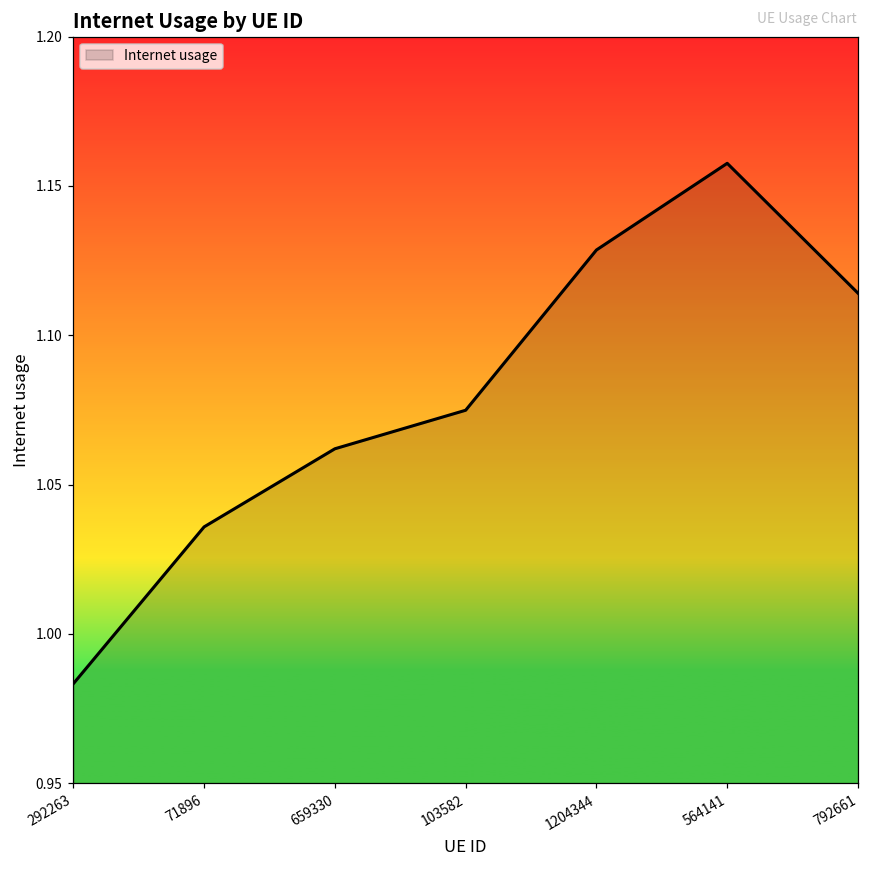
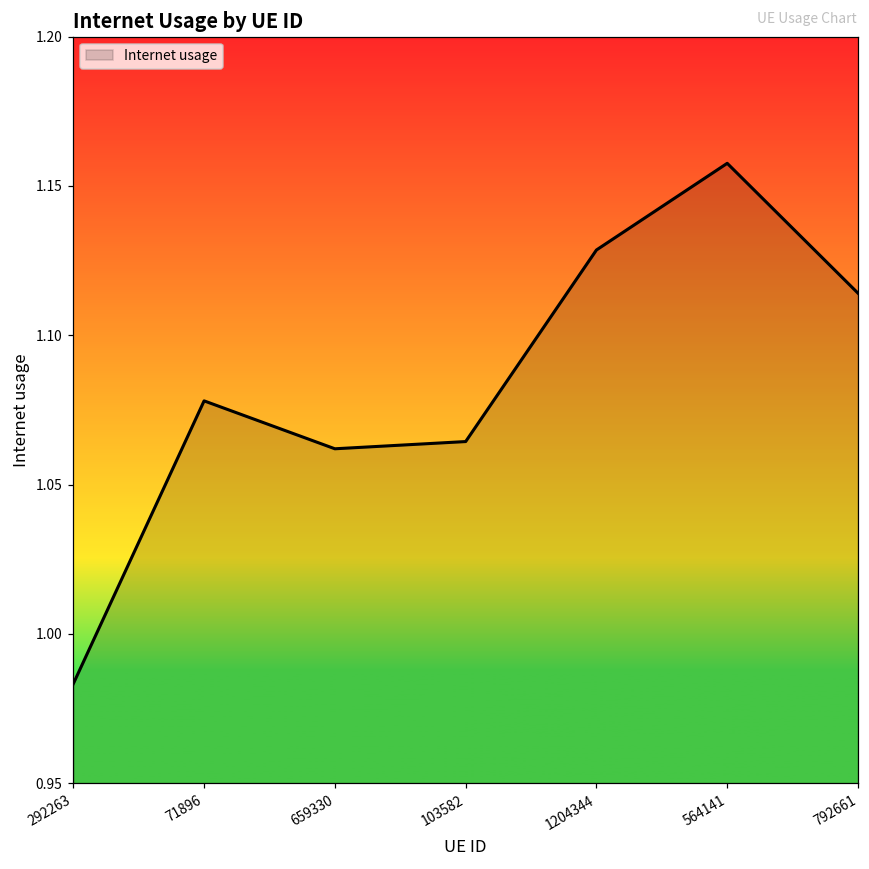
  {
    "292263": 0.983,
-   "71896": 1.036,
+   "71896": 1.078,
    "659330": 1.062,
-   "103582": 1.075,
+   "103582": 1.064,
    "1204344": 1.129,
    "564141": 1.158,
    "792661": 1.114
  }
